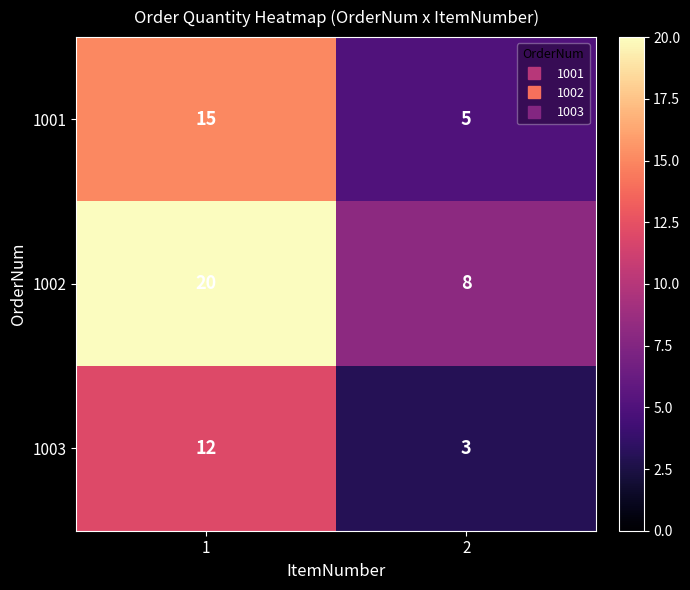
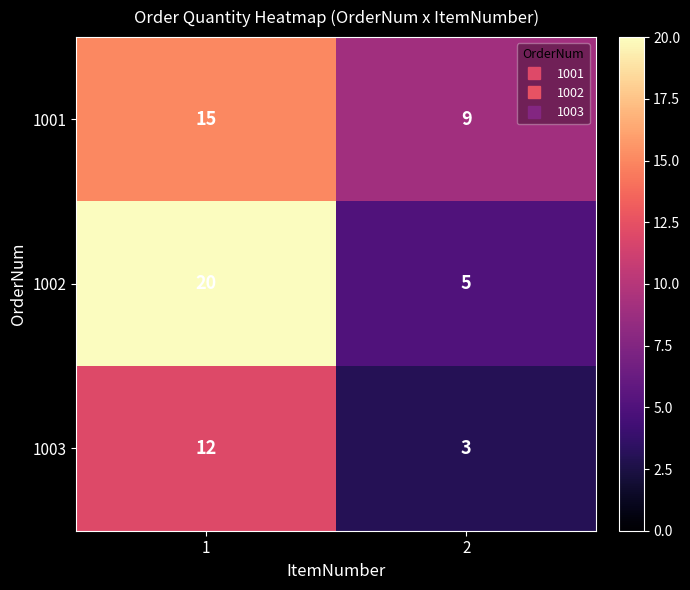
  {
    "1001": {
      "1": 15,
-     "2": 5
+     "2": 9
    },
    "1002": {
      "1": 20,
-     "2": 8
+     "2": 5
    },
    "1003": {
      "1": 12,
      "2": 3
    }
  }
